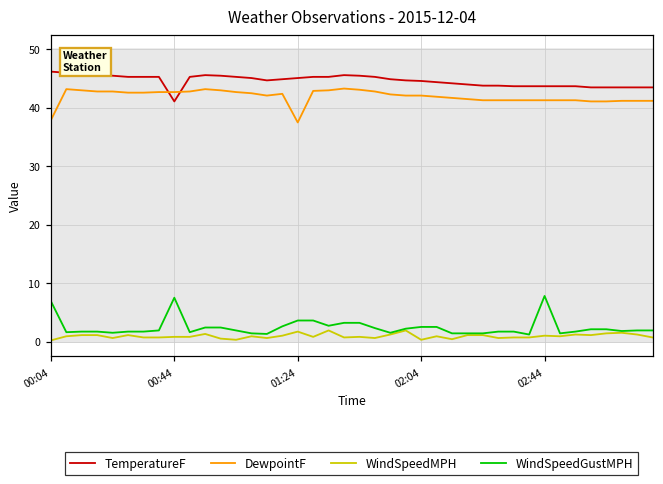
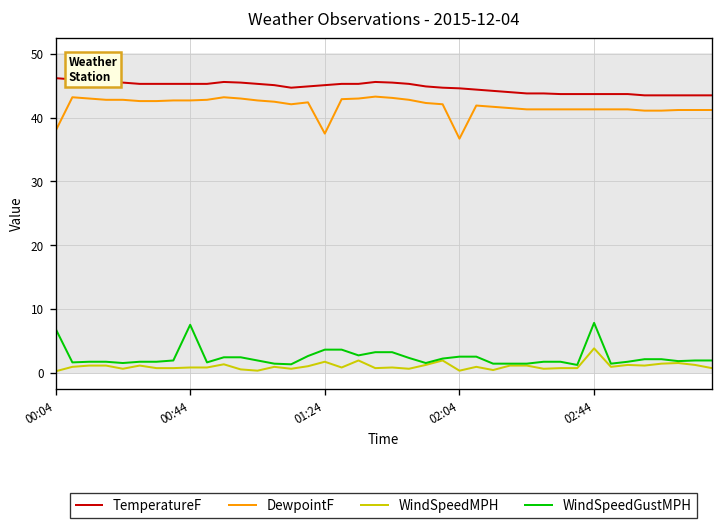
  {
    "TemperatureF": {
      "00:04": 46,
-     "00:44": 41,
+     "00:44": 45,
      "01:24": 45,
      "02:04": 45,
      "02:44": 44
    },
    "DewpointF": {
      "00:04": 38,
      "00:44": 43,
      "01:24": 38,
-     "02:04": 42,
+     "02:04": 37,
      "02:44": 41
    },
    "WindSpeedMPH": {
      "00:04": 0,
      "00:44": 1,
      "01:24": 2,
      "02:04": 0,
-     "02:44": 1
+     "02:44": 4
    },
    "WindSpeedGustMPH": {
      "00:04": 7,
      "00:44": 8,
      "01:24": 4,
      "02:04": 3,
      "02:44": 8
    }
  }
